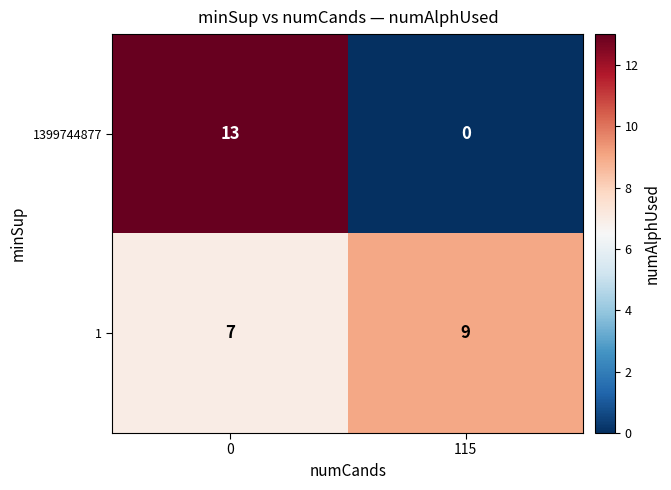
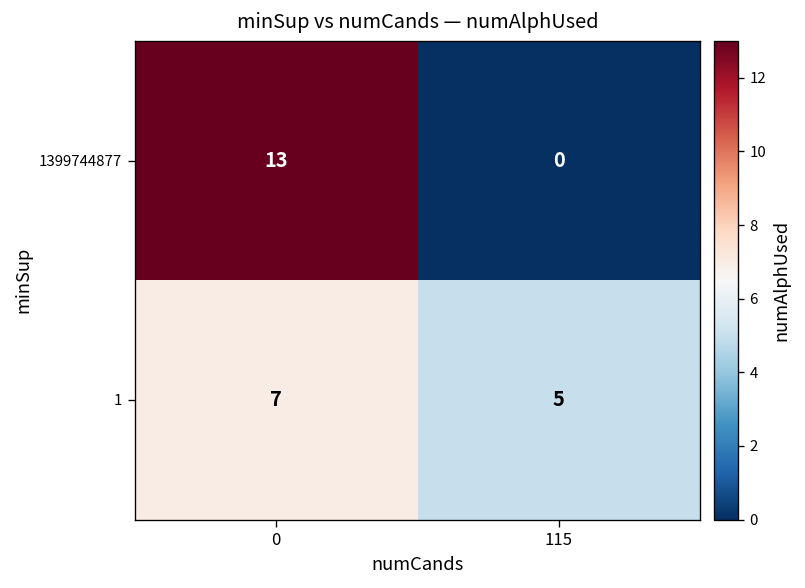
  {
    "1399744877": {
      "0": 13,
      "115": 0
    },
    "1": {
      "0": 7,
-     "115": 9
+     "115": 5
    }
  }
